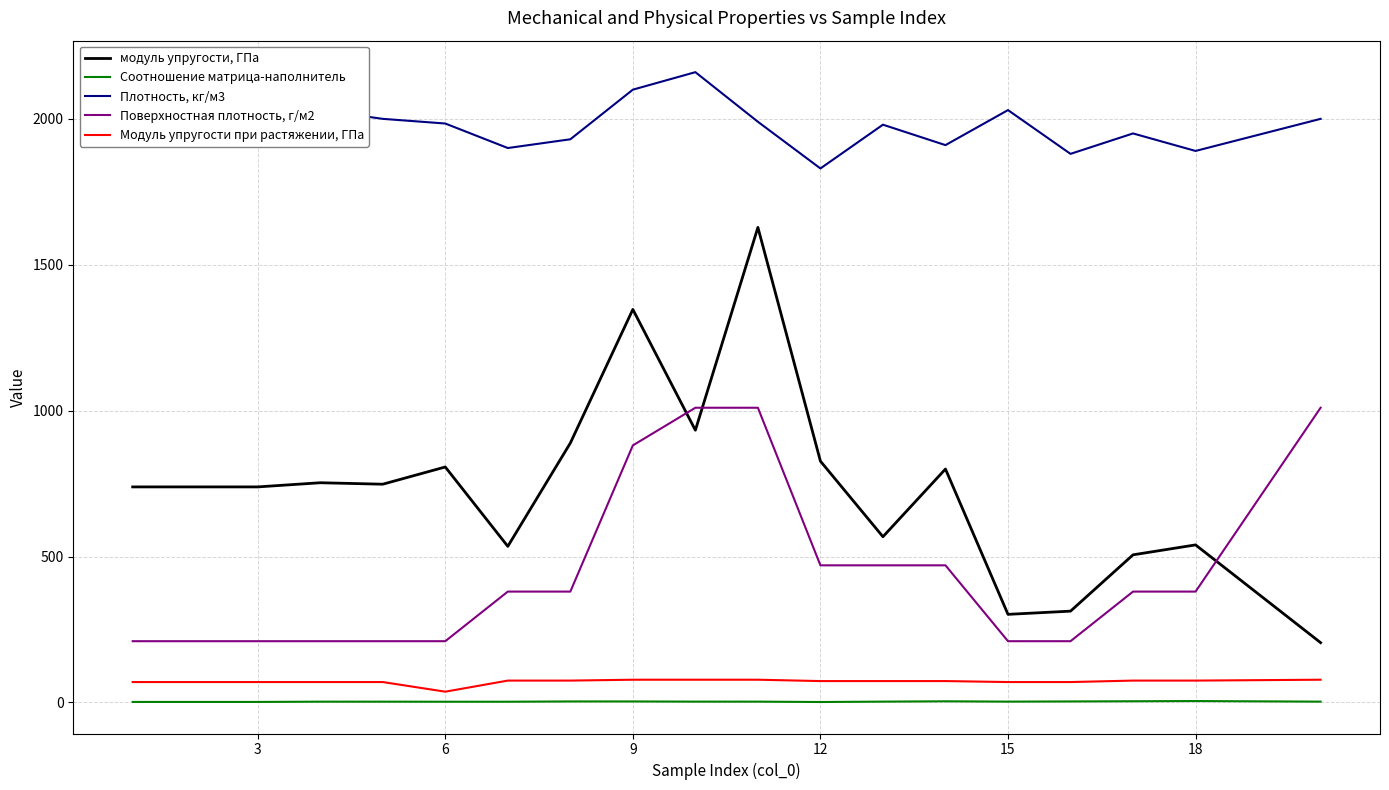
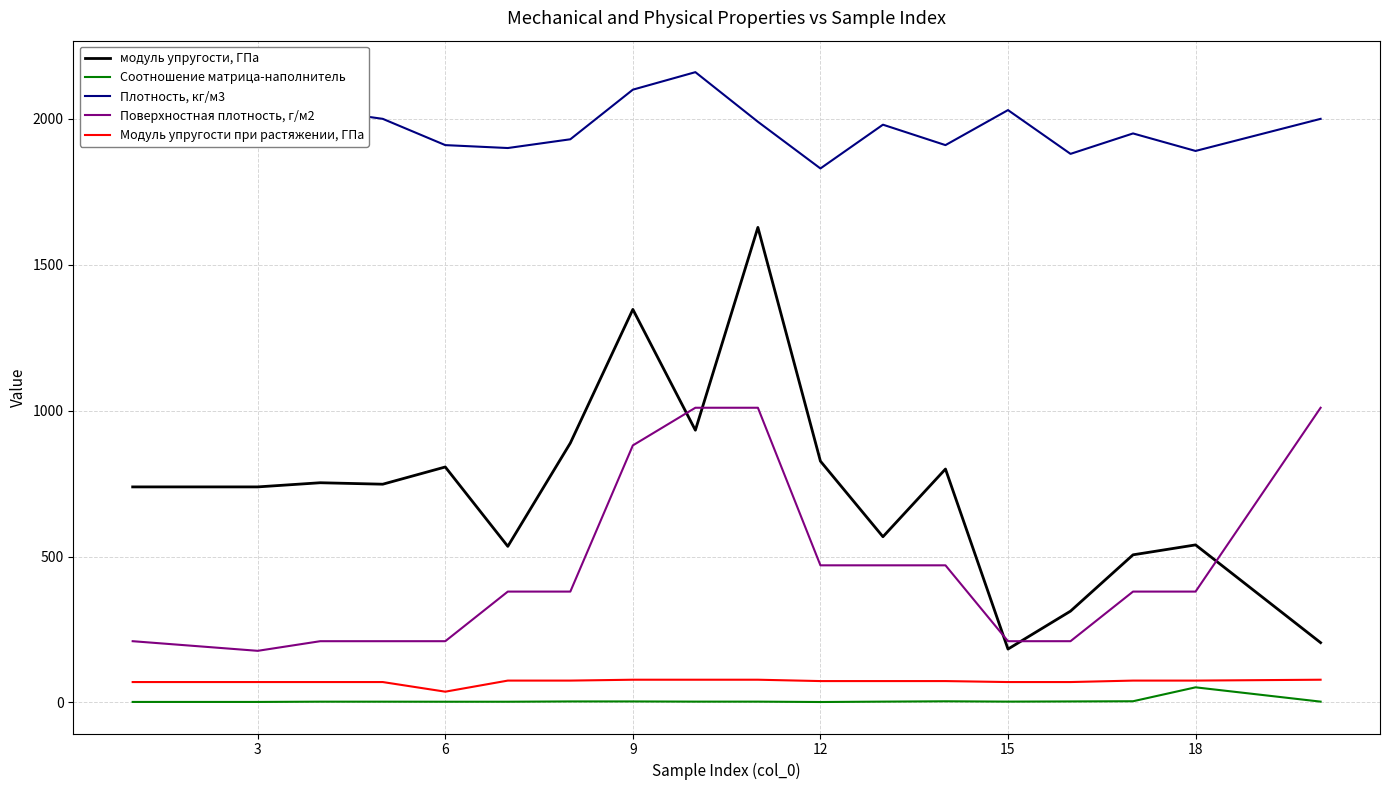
  {
    "модуль упругости, ГПа": {
      "3": 740,
      "6": 810,
      "9": 1350,
      "12": 830,
-     "15": 300,
+     "15": 180,
      "18": 540
    },
    "Соотношение матрица-наполнитель": {
      "3": 0,
      "6": 0,
      "9": 0,
      "12": 0,
      "15": 0,
-     "18": 0
+     "18": 50
    },
    "Плотность, кг/м3": {
-     "6": 1980,
+     "6": 1910,
      "9": 2100,
      "12": 1830,
      "15": 2030,
      "18": 1890
    },
    "Поверхностная плотность, г/м2": {
-     "3": 210,
+     "3": 180,
      "6": 210,
      "9": 880,
      "12": 470,
      "15": 210,
      "18": 380
    },
    "Модуль упругости при растяжении, ГПа": {
      "3": 70,
      "6": 40,
      "9": 80,
      "12": 70,
      "15": 70,
      "18": 80
    }
  }
